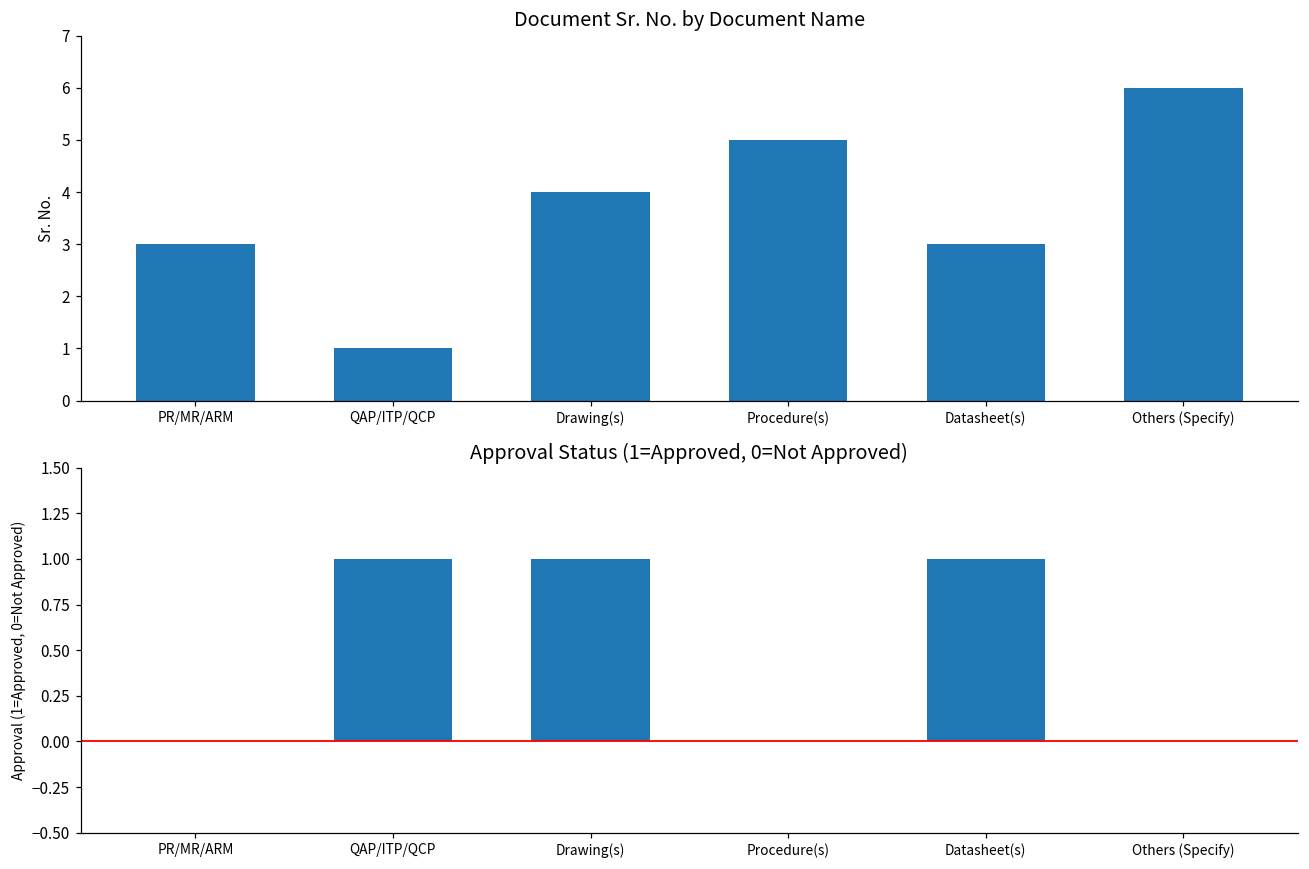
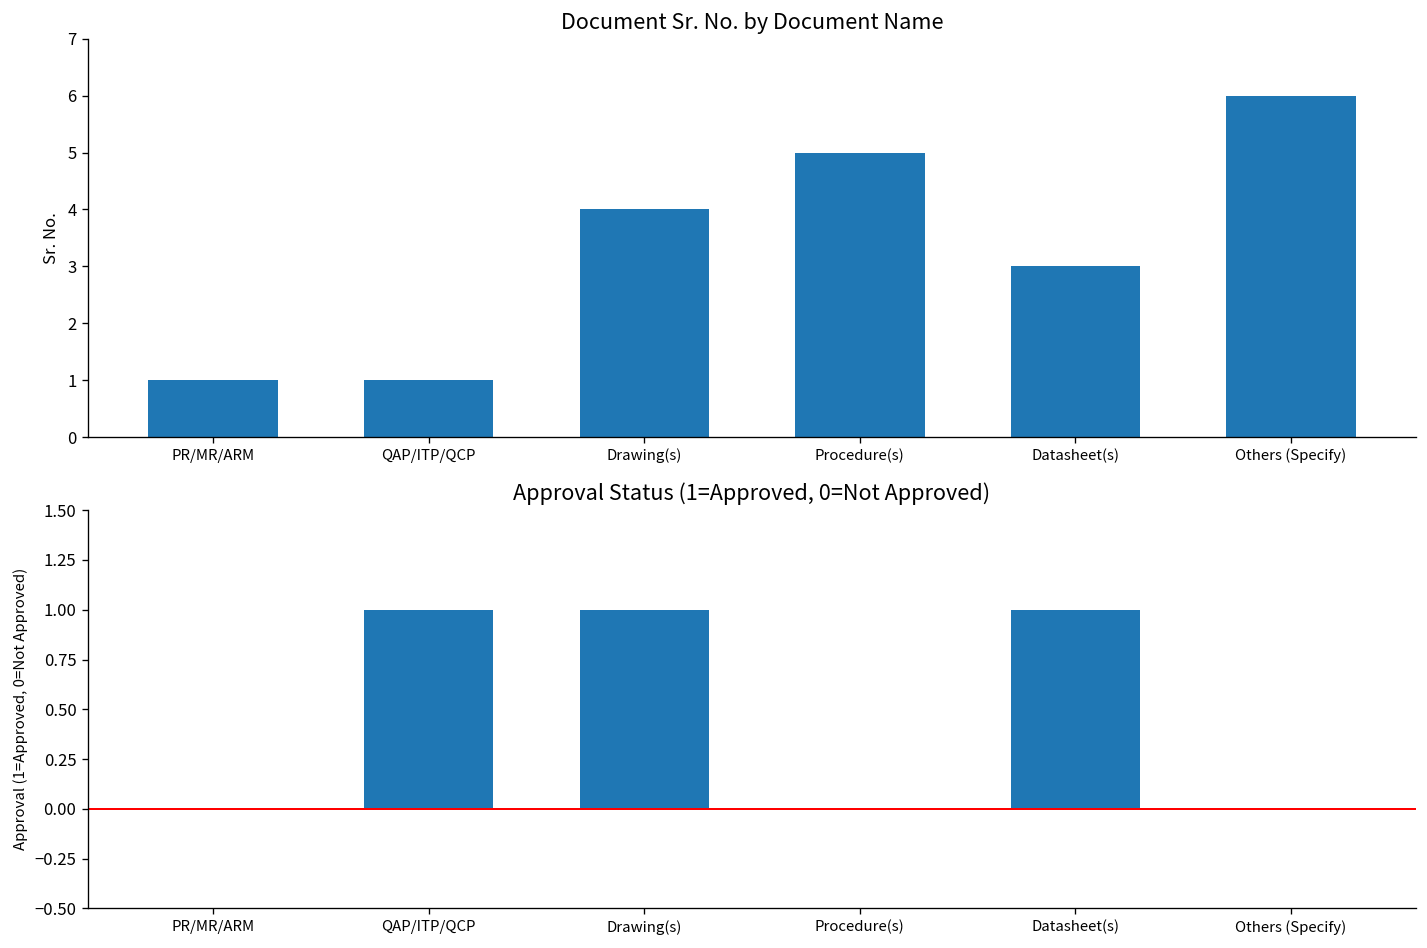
  {
    "Document Sr. No. by Document Name": {
-     "PR/MR/ARM": 3,
+     "PR/MR/ARM": 1,
      "QAP/ITP/QCP": 1,
      "Drawing(s)": 4,
      "Procedure(s)": 5,
      "Datasheet(s)": 3,
      "Others (Specify)": 6
    },
    "Approval Status (1=Approved, 0=Not Approved)": {
      "PR/MR/ARM": 0.00,
      "QAP/ITP/QCP": 1.00,
      "Drawing(s)": 1.00,
      "Procedure(s)": 0.00,
      "Datasheet(s)": 1.00,
      "Others (Specify)": 0.00
    }
  }
